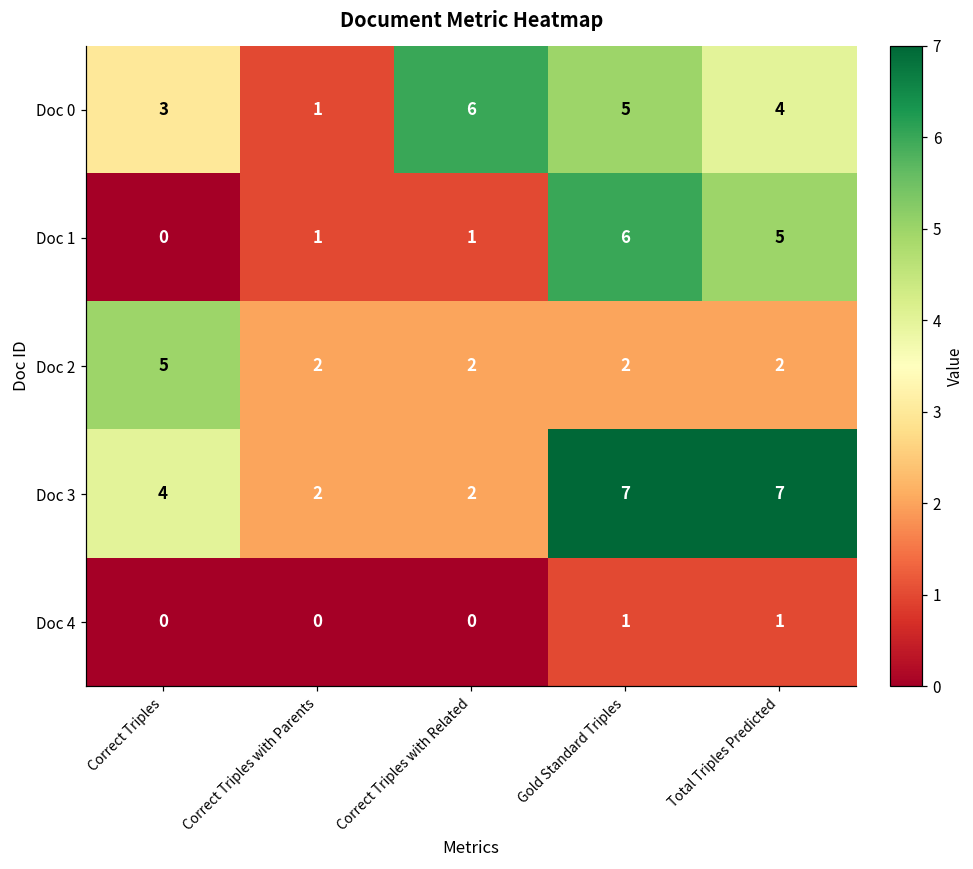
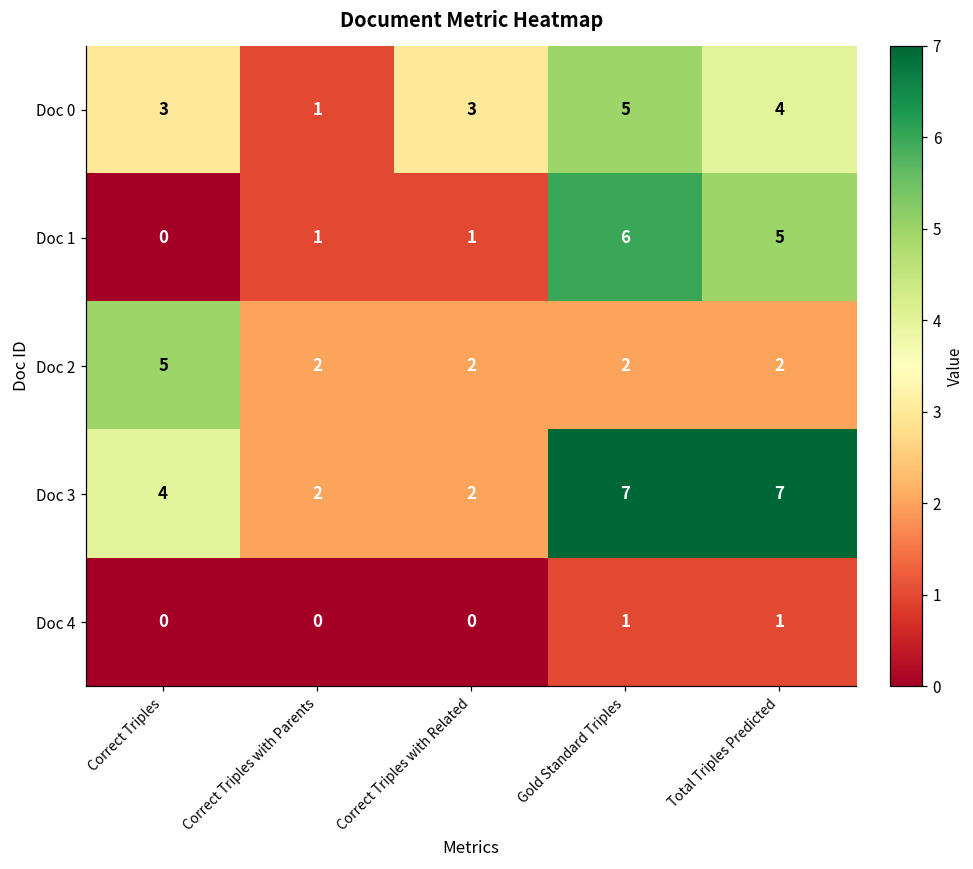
  {
    "Doc 0": {
      "Correct Triples": 3,
      "Correct Triples with Parents": 1,
-     "Correct Triples with Related": 6,
+     "Correct Triples with Related": 3,
      "Gold Standard Triples": 5,
      "Total Triples Predicted": 4
    },
    "Doc 1": {
      "Correct Triples": 0,
      "Correct Triples with Parents": 1,
      "Correct Triples with Related": 1,
      "Gold Standard Triples": 6,
      "Total Triples Predicted": 5
    },
    "Doc 2": {
      "Correct Triples": 5,
      "Correct Triples with Parents": 2,
      "Correct Triples with Related": 2,
      "Gold Standard Triples": 2,
      "Total Triples Predicted": 2
    },
    "Doc 3": {
      "Correct Triples": 4,
      "Correct Triples with Parents": 2,
      "Correct Triples with Related": 2,
      "Gold Standard Triples": 7,
      "Total Triples Predicted": 7
    },
    "Doc 4": {
      "Correct Triples": 0,
      "Correct Triples with Parents": 0,
      "Correct Triples with Related": 0,
      "Gold Standard Triples": 1,
      "Total Triples Predicted": 1
    }
  }
